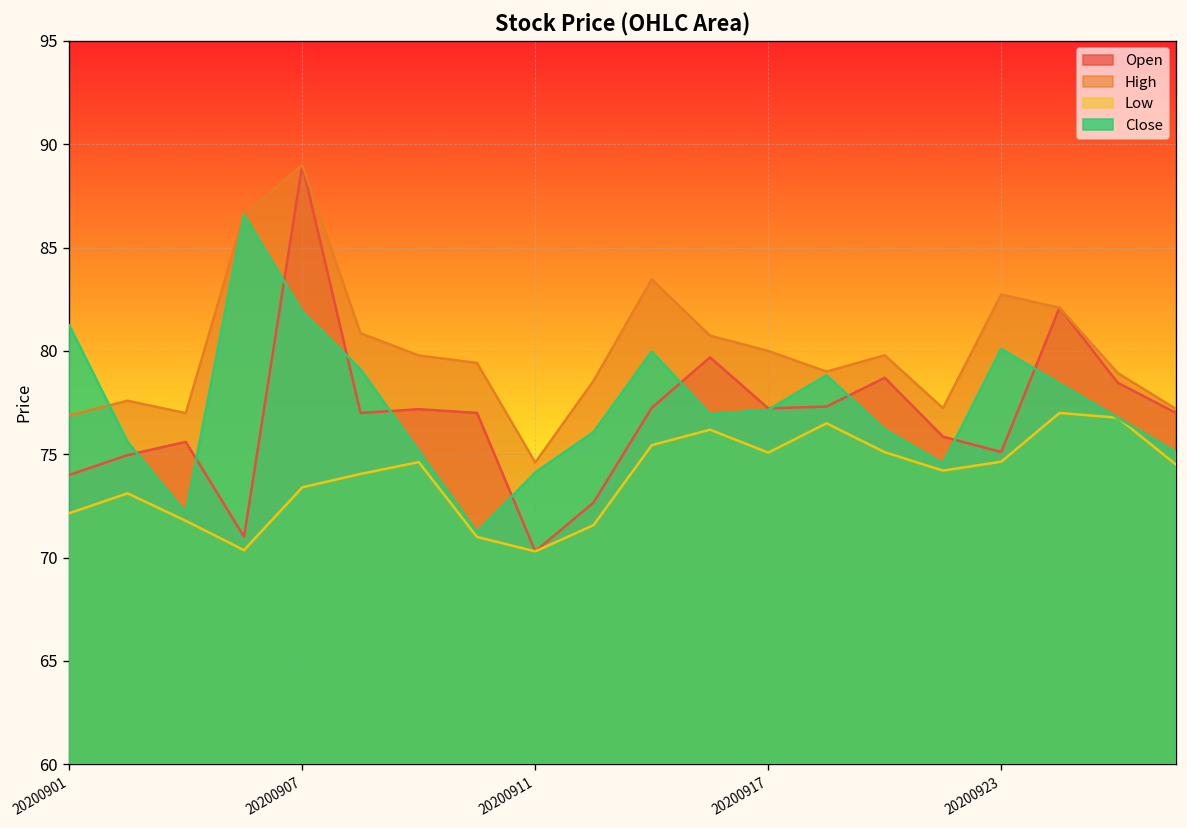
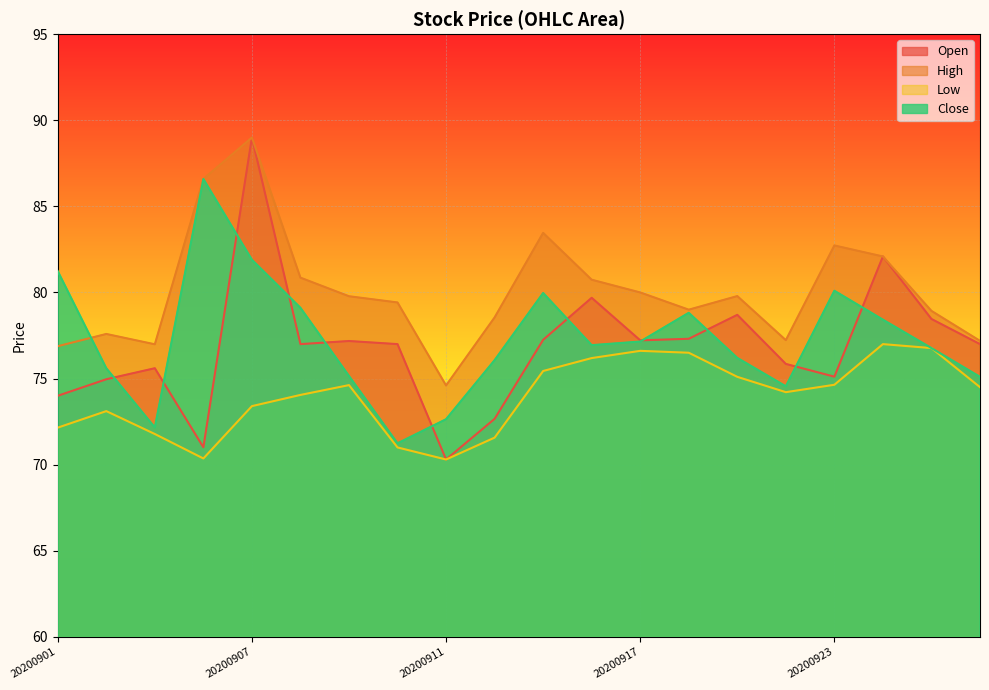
  {
    "Low": {
      "20200901": 72.2,
      "20200907": 73.4,
-     "20200917": 75.1,
+     "20200917": 76.6,
      "20200923": 74.6
    },
    "Close": {
      "20200901": 81.2,
      "20200907": 81.9,
-     "20200911": 74.1,
+     "20200911": 72.6,
      "20200923": 80.1
    }
  }
